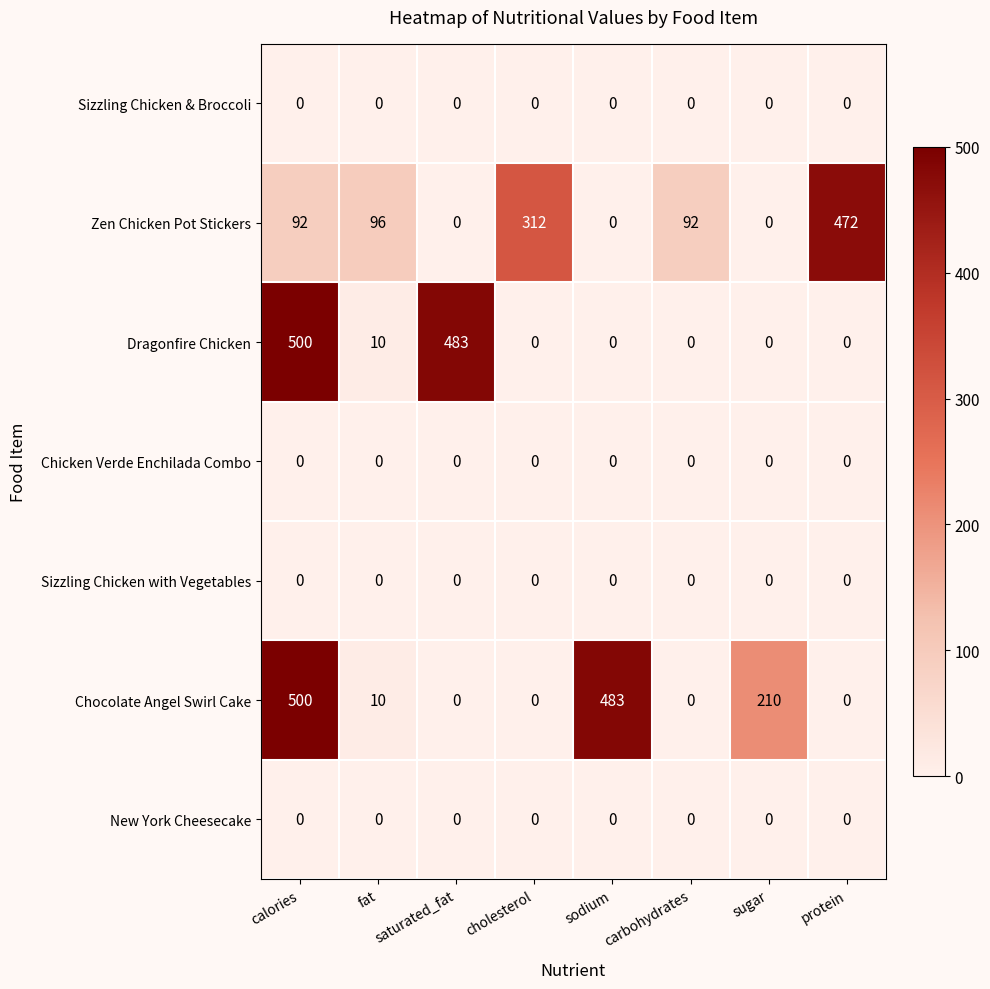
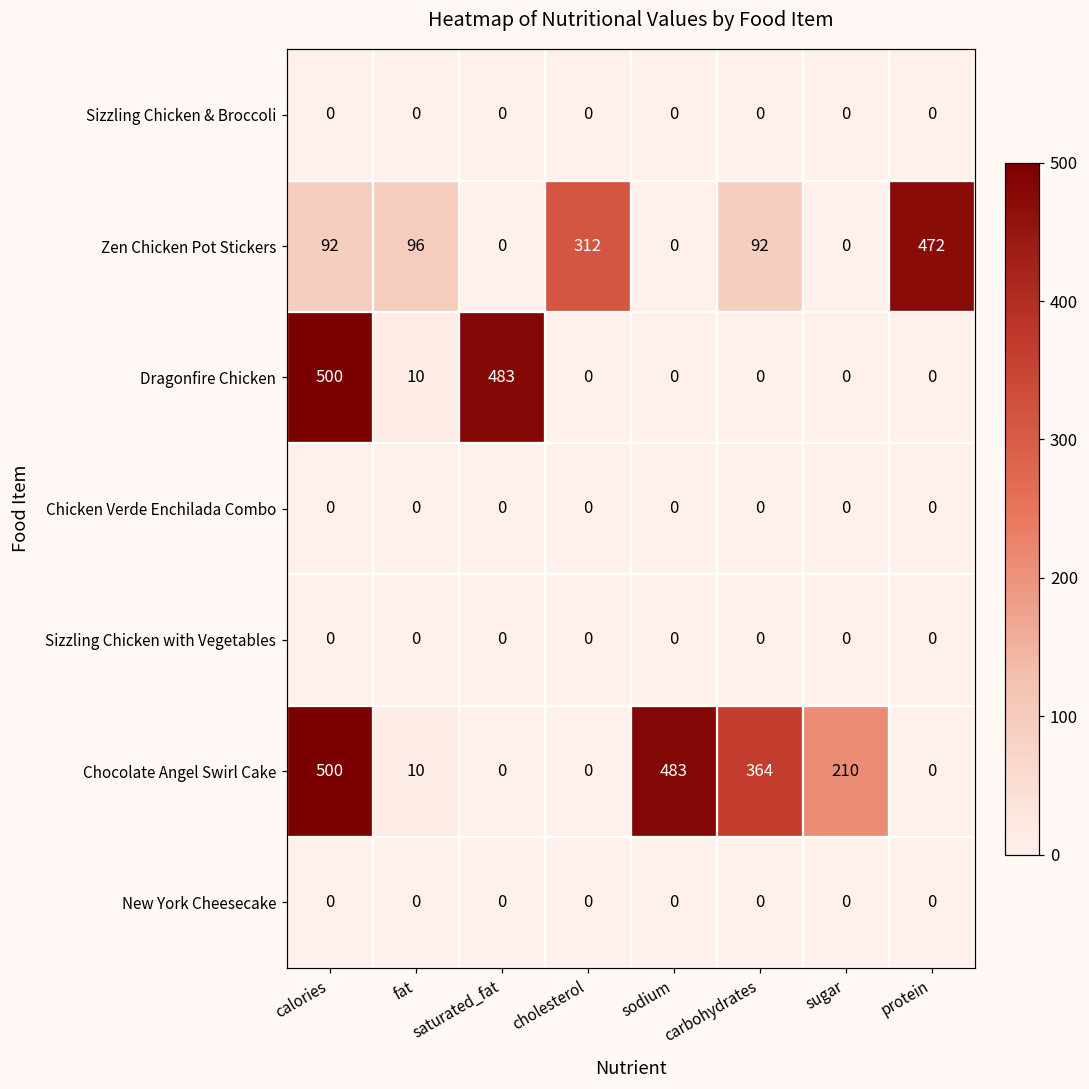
  {
    "Sizzling Chicken & Broccoli": {
      "calories": 0,
      "fat": 0,
      "saturated_fat": 0,
      "cholesterol": 0,
      "sodium": 0,
      "carbohydrates": 0,
      "sugar": 0,
      "protein": 0
    },
    "Zen Chicken Pot Stickers": {
      "calories": 92,
      "fat": 96,
      "saturated_fat": 0,
      "cholesterol": 312,
      "sodium": 0,
      "carbohydrates": 92,
      "sugar": 0,
      "protein": 472
    },
    "Dragonfire Chicken": {
      "calories": 500,
      "fat": 10,
      "saturated_fat": 483,
      "cholesterol": 0,
      "sodium": 0,
      "carbohydrates": 0,
      "sugar": 0,
      "protein": 0
    },
    "Chicken Verde Enchilada Combo": {
      "calories": 0,
      "fat": 0,
      "saturated_fat": 0,
      "cholesterol": 0,
      "sodium": 0,
      "carbohydrates": 0,
      "sugar": 0,
      "protein": 0
    },
    "Sizzling Chicken with Vegetables": {
      "calories": 0,
      "fat": 0,
      "saturated_fat": 0,
      "cholesterol": 0,
      "sodium": 0,
      "carbohydrates": 0,
      "sugar": 0,
      "protein": 0
    },
    "Chocolate Angel Swirl Cake": {
      "calories": 500,
      "fat": 10,
      "saturated_fat": 0,
      "cholesterol": 0,
      "sodium": 483,
-     "carbohydrates": 0,
+     "carbohydrates": 364,
      "sugar": 210,
      "protein": 0
    },
    "New York Cheesecake": {
      "calories": 0,
      "fat": 0,
      "saturated_fat": 0,
      "cholesterol": 0,
      "sodium": 0,
      "carbohydrates": 0,
      "sugar": 0,
      "protein": 0
    }
  }
